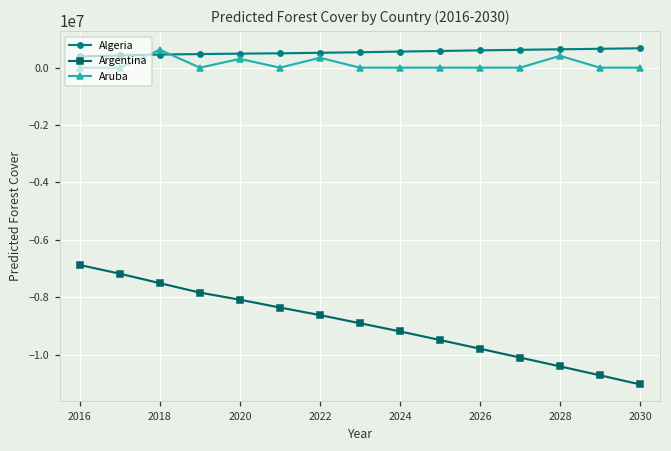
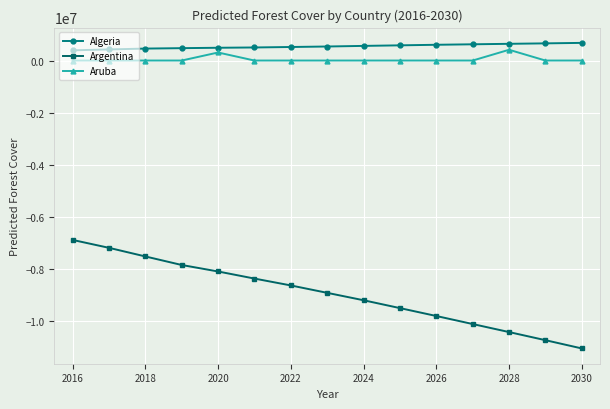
  {
    "Aruba": {
-     "2018": 600000,
+     "2018": 0,
      "2020": 300000,
-     "2022": 300000,
+     "2022": 0,
      "2024": 0,
      "2026": 0,
      "2028": 400000,
      "2030": 0
    }
  }
